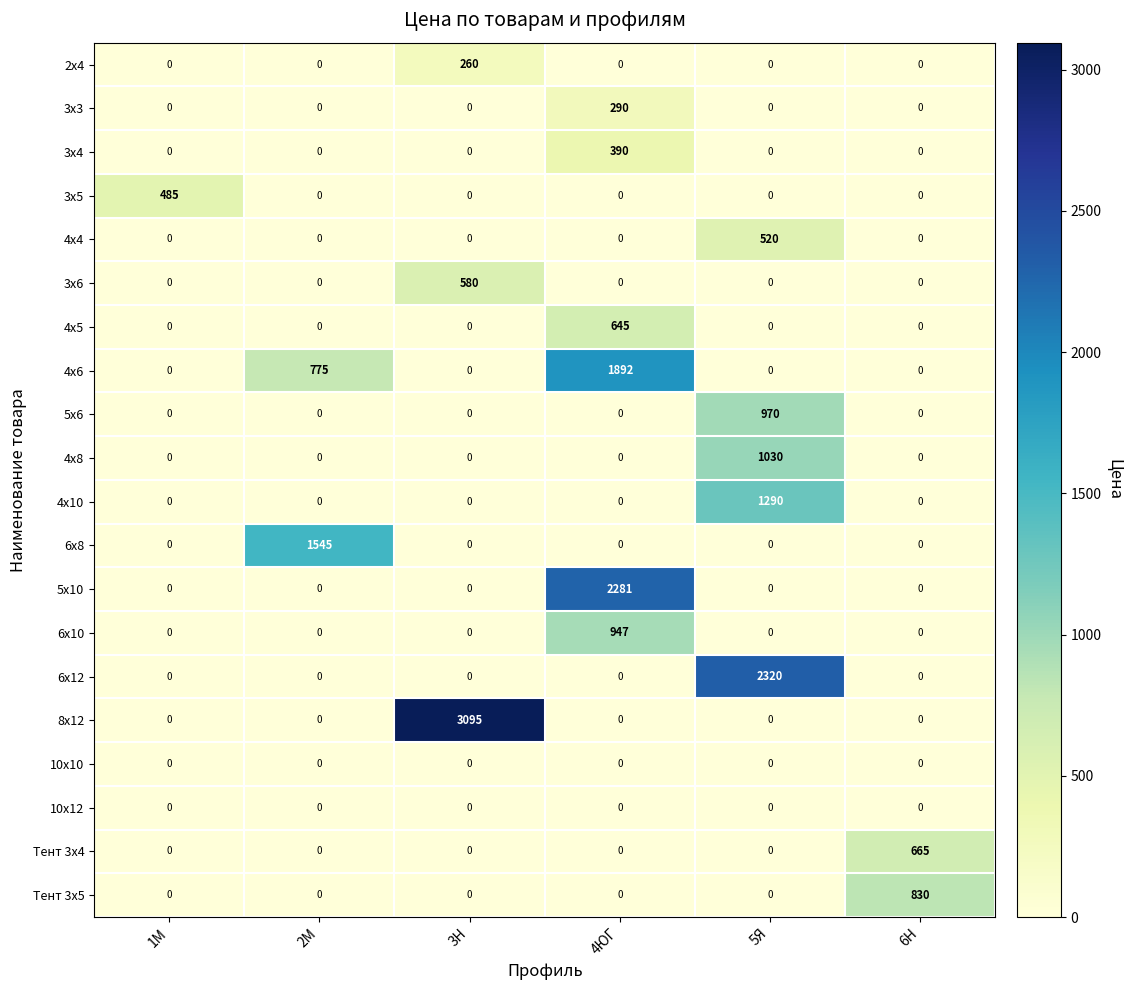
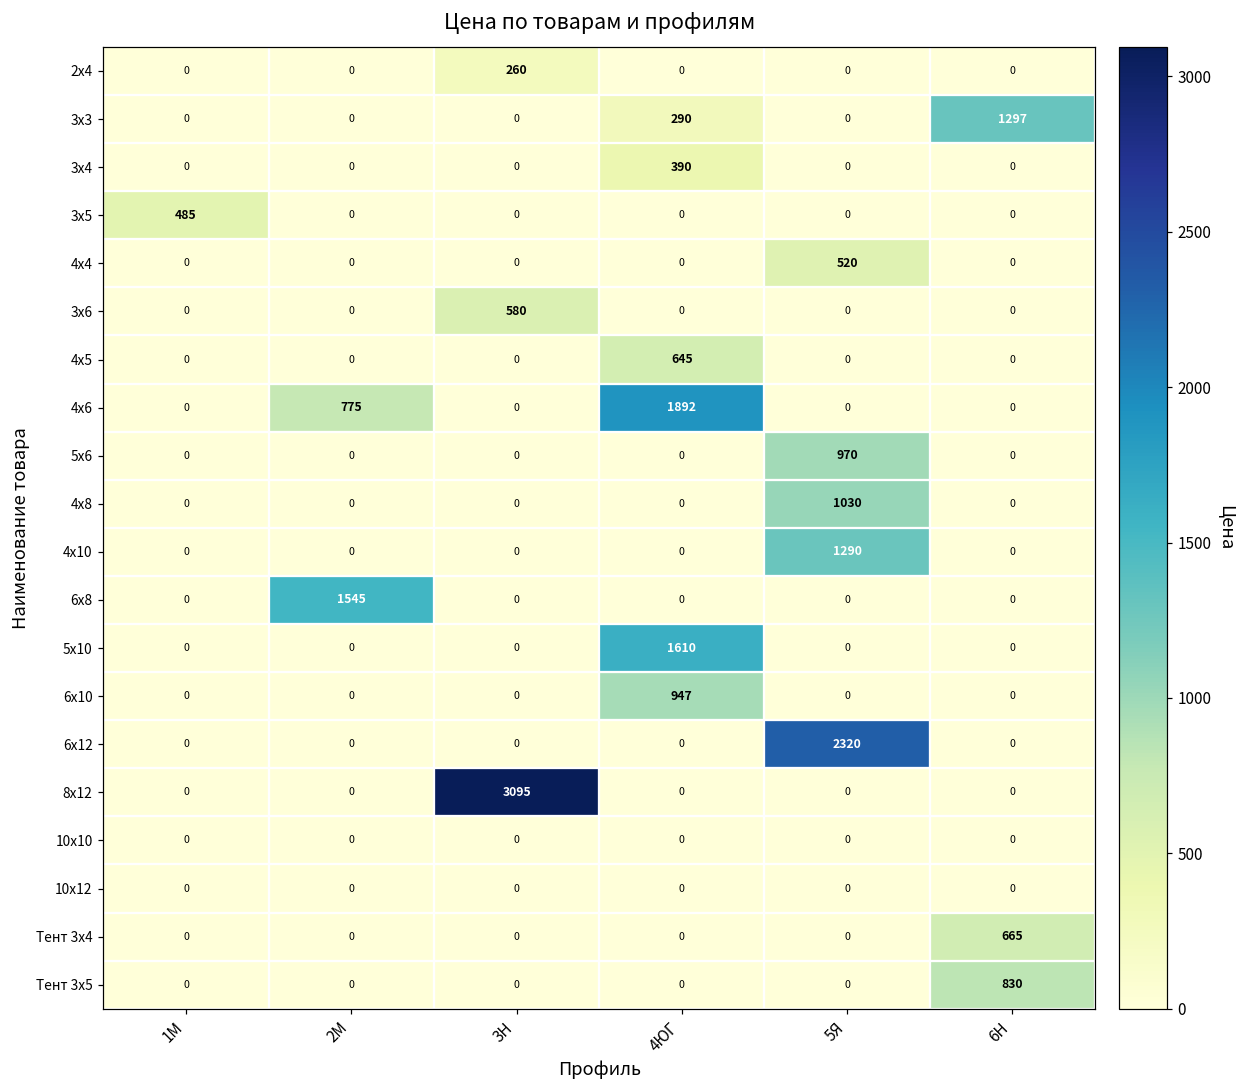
  {
    "2х4": {
      "1М": 0,
      "2М": 0,
      "3Н": 260,
      "4ЮГ": 0,
      "5Я": 0,
      "6Н": 0
    },
    "3х3": {
      "1М": 0,
      "2М": 0,
      "3Н": 0,
      "4ЮГ": 290,
      "5Я": 0,
-     "6Н": 0
+     "6Н": 1297
    },
    "3х4": {
      "1М": 0,
      "2М": 0,
      "3Н": 0,
      "4ЮГ": 390,
      "5Я": 0,
      "6Н": 0
    },
    "3х5": {
      "1М": 485,
      "2М": 0,
      "3Н": 0,
      "4ЮГ": 0,
      "5Я": 0,
      "6Н": 0
    },
    "4х4": {
      "1М": 0,
      "2М": 0,
      "3Н": 0,
      "4ЮГ": 0,
      "5Я": 520,
      "6Н": 0
    },
    "3х6": {
      "1М": 0,
      "2М": 0,
      "3Н": 580,
      "4ЮГ": 0,
      "5Я": 0,
      "6Н": 0
    },
    "4х5": {
      "1М": 0,
      "2М": 0,
      "3Н": 0,
      "4ЮГ": 645,
      "5Я": 0,
      "6Н": 0
    },
    "4х6": {
      "1М": 0,
      "2М": 775,
      "3Н": 0,
      "4ЮГ": 1892,
      "5Я": 0,
      "6Н": 0
    },
    "5х6": {
      "1М": 0,
      "2М": 0,
      "3Н": 0,
      "4ЮГ": 0,
      "5Я": 970,
      "6Н": 0
    },
    "4х8": {
      "1М": 0,
      "2М": 0,
      "3Н": 0,
      "4ЮГ": 0,
      "5Я": 1030,
      "6Н": 0
    },
    "4х10": {
      "1М": 0,
      "2М": 0,
      "3Н": 0,
      "4ЮГ": 0,
      "5Я": 1290,
      "6Н": 0
    },
    "6х8": {
      "1М": 0,
      "2М": 1545,
      "3Н": 0,
      "4ЮГ": 0,
      "5Я": 0,
      "6Н": 0
    },
    "5х10": {
      "1М": 0,
      "2М": 0,
      "3Н": 0,
-     "4ЮГ": 2281,
+     "4ЮГ": 1610,
      "5Я": 0,
      "6Н": 0
    },
    "6х10": {
      "1М": 0,
      "2М": 0,
      "3Н": 0,
      "4ЮГ": 947,
      "5Я": 0,
      "6Н": 0
    },
    "6х12": {
      "1М": 0,
      "2М": 0,
      "3Н": 0,
      "4ЮГ": 0,
      "5Я": 2320,
      "6Н": 0
    },
    "8х12": {
      "1М": 0,
      "2М": 0,
      "3Н": 3095,
      "4ЮГ": 0,
      "5Я": 0,
      "6Н": 0
    },
    "10х10": {
      "1М": 0,
      "2М": 0,
      "3Н": 0,
      "4ЮГ": 0,
      "5Я": 0,
      "6Н": 0
    },
    "10х12": {
      "1М": 0,
      "2М": 0,
      "3Н": 0,
      "4ЮГ": 0,
      "5Я": 0,
      "6Н": 0
    },
    "Тент 3х4": {
      "1М": 0,
      "2М": 0,
      "3Н": 0,
      "4ЮГ": 0,
      "5Я": 0,
      "6Н": 665
    },
    "Тент 3х5": {
      "1М": 0,
      "2М": 0,
      "3Н": 0,
      "4ЮГ": 0,
      "5Я": 0,
      "6Н": 830
    }
  }
